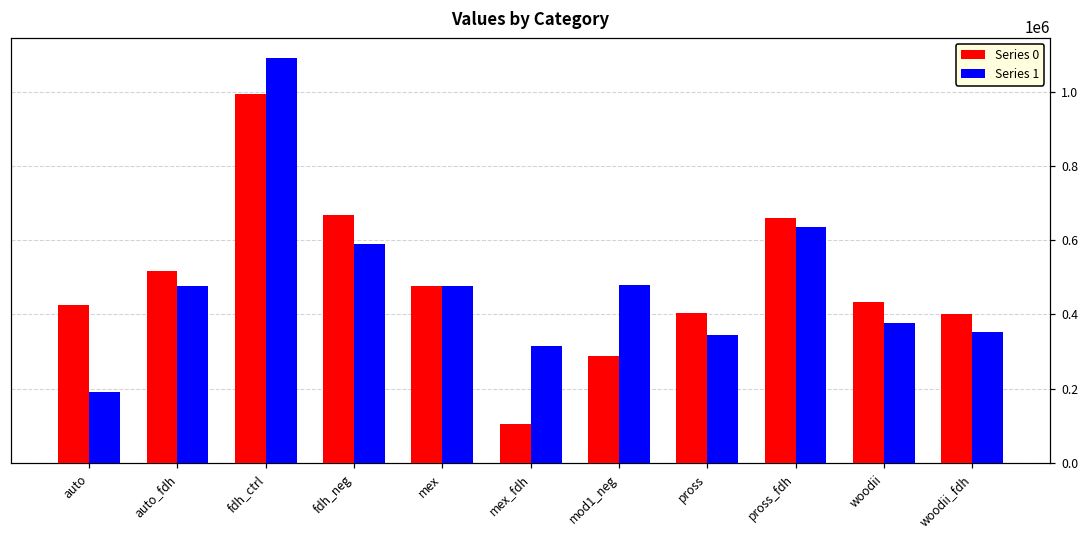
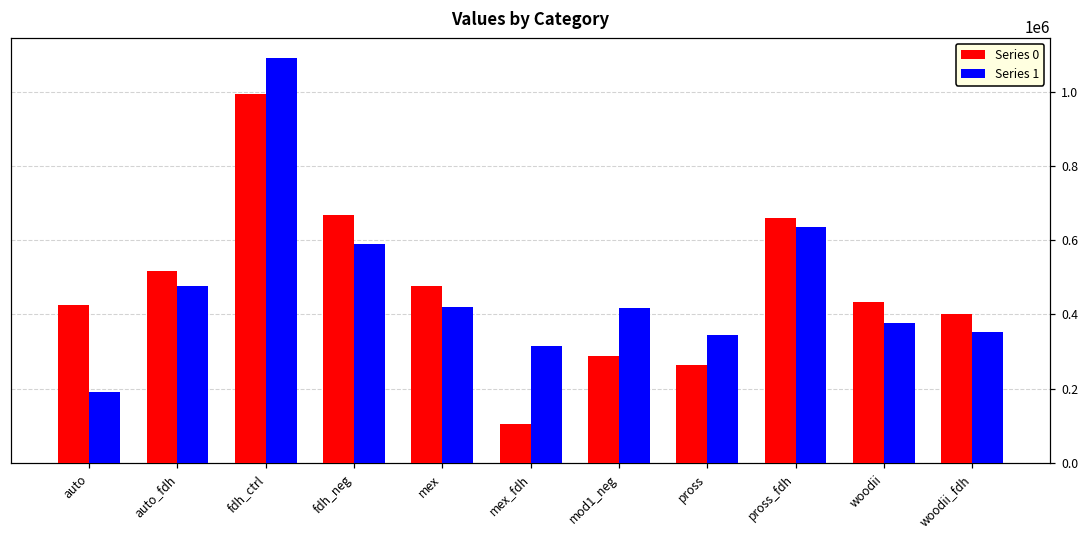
  {
    "Series 0": {
      "auto": 430000,
      "auto_fdh": 520000,
      "fdh_ctrl": 990000,
      "fdh_neg": 670000,
      "mex": 480000,
      "mex_fdh": 100000,
      "mod1_neg": 290000,
-     "pross": 400000,
+     "pross": 260000,
      "pross_fdh": 660000,
      "woodii": 430000,
      "woodii_fdh": 400000
    },
    "Series 1": {
      "auto": 190000,
      "auto_fdh": 480000,
      "fdh_ctrl": 1090000,
      "fdh_neg": 590000,
-     "mex": 480000,
+     "mex": 420000,
      "mex_fdh": 320000,
-     "mod1_neg": 480000,
+     "mod1_neg": 420000,
      "pross": 350000,
      "pross_fdh": 630000,
      "woodii": 380000,
      "woodii_fdh": 350000
    }
  }
